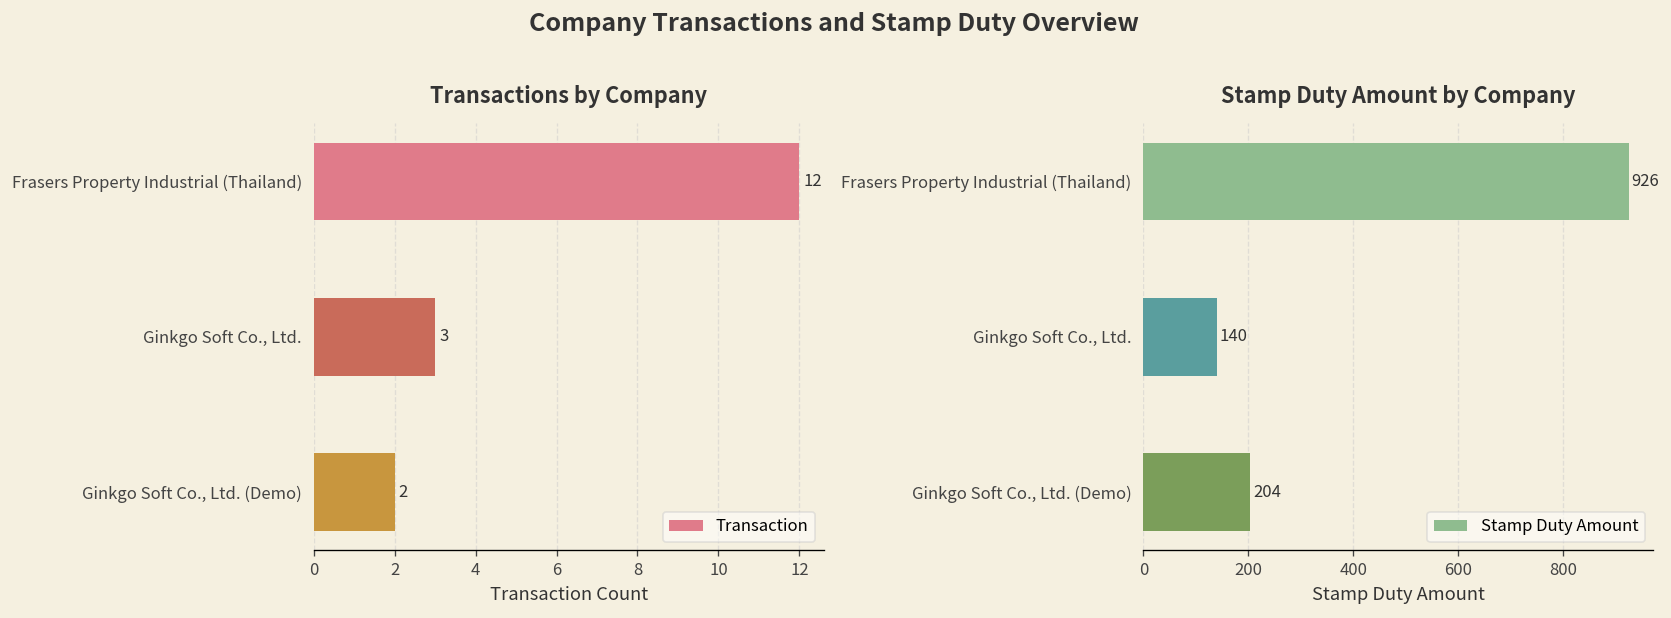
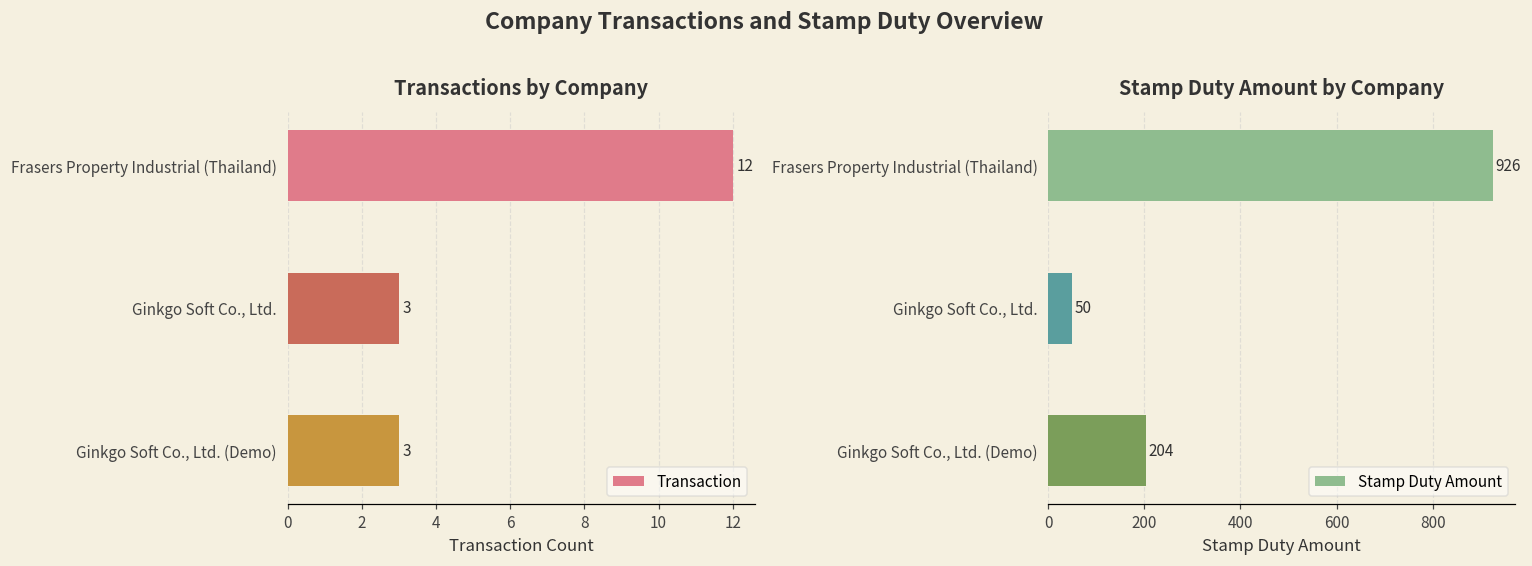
  {
    "Transactions by Company": {
      "Frasers Property Industrial (Thailand)": 12,
      "Ginkgo Soft Co., Ltd.": 3,
-     "Ginkgo Soft Co., Ltd. (Demo)": 2
+     "Ginkgo Soft Co., Ltd. (Demo)": 3
    },
    "Stamp Duty Amount by Company": {
      "Frasers Property Industrial (Thailand)": 926,
-     "Ginkgo Soft Co., Ltd.": 140,
+     "Ginkgo Soft Co., Ltd.": 50,
      "Ginkgo Soft Co., Ltd. (Demo)": 204
    }
  }
